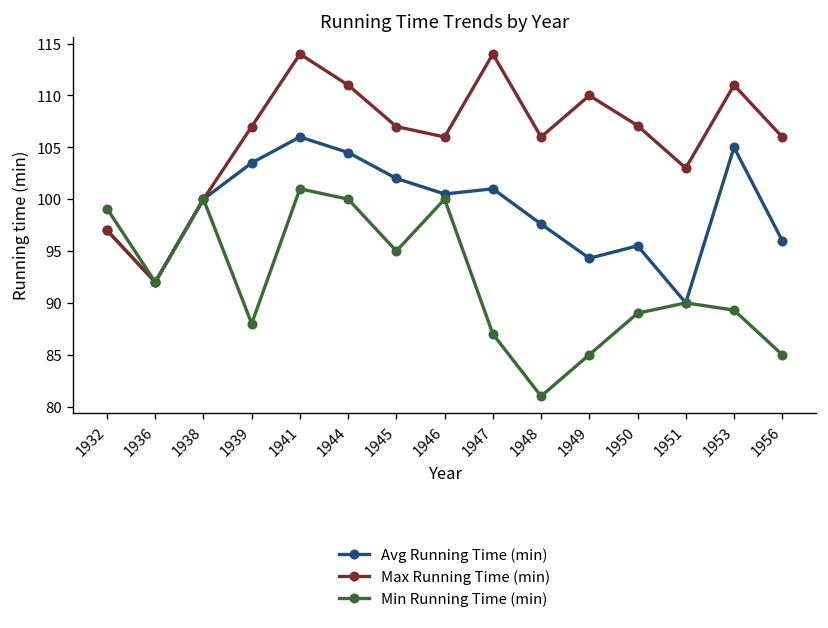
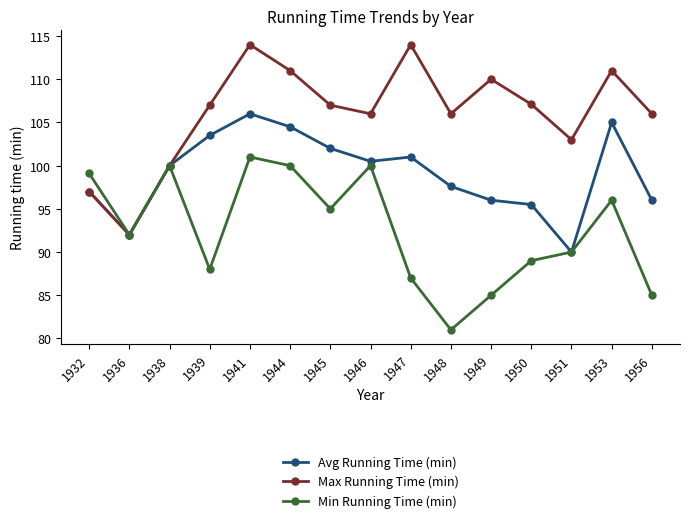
  {
    "Avg Running Time (min)": {
      "1939": 104,
      "1941": 106,
      "1944": 105,
      "1945": 102,
      "1946": 101,
      "1947": 101,
      "1948": 98,
-     "1949": 94,
+     "1949": 96,
      "1950": 96,
      "1953": 105,
      "1956": 96
    },
    "Max Running Time (min)": {
      "1939": 107,
      "1941": 114,
      "1944": 111,
      "1945": 107,
      "1946": 106,
      "1947": 114,
      "1948": 106,
      "1949": 110,
      "1950": 107,
      "1951": 103,
      "1953": 111,
      "1956": 106
    },
    "Min Running Time (min)": {
      "1932": 99,
      "1939": 88,
      "1941": 101,
      "1944": 100,
      "1945": 95,
      "1946": 100,
      "1947": 87,
      "1948": 81,
      "1949": 85,
      "1950": 89,
-     "1953": 89,
+     "1953": 96,
      "1956": 85
    }
  }
